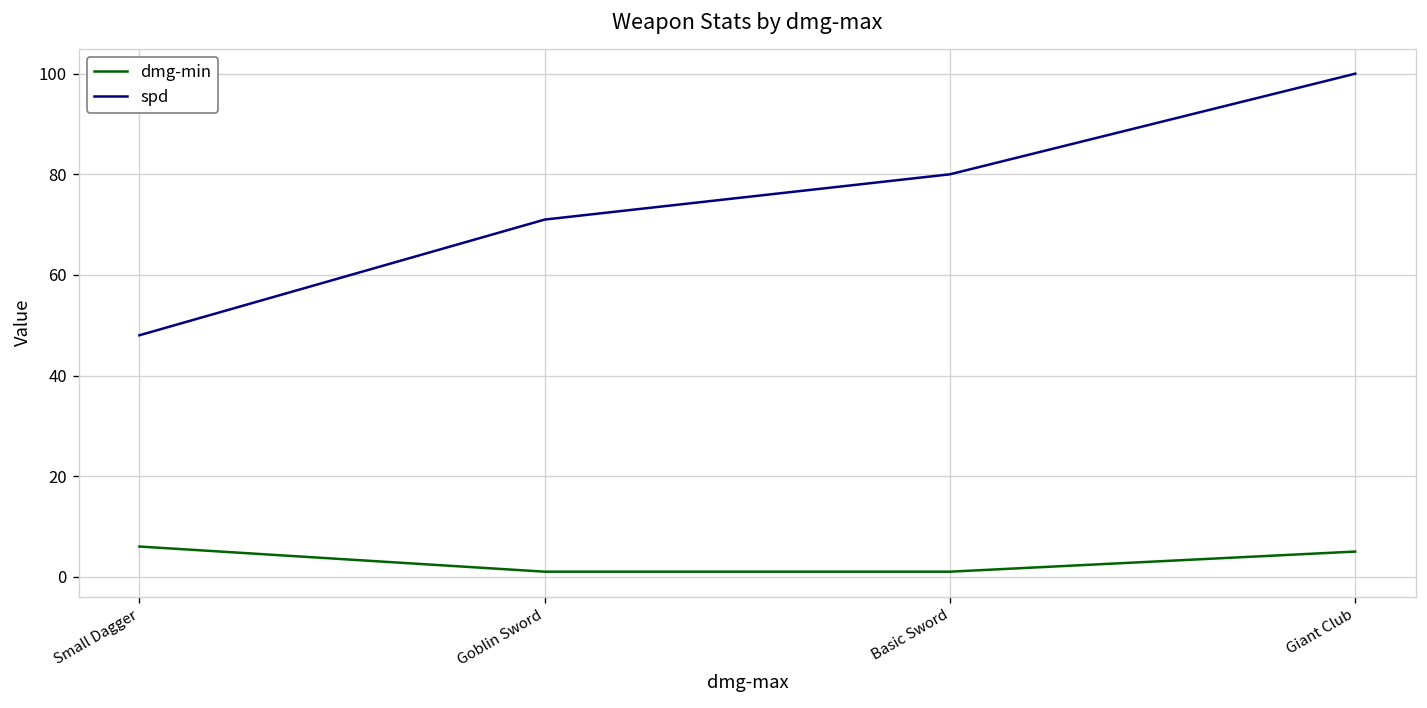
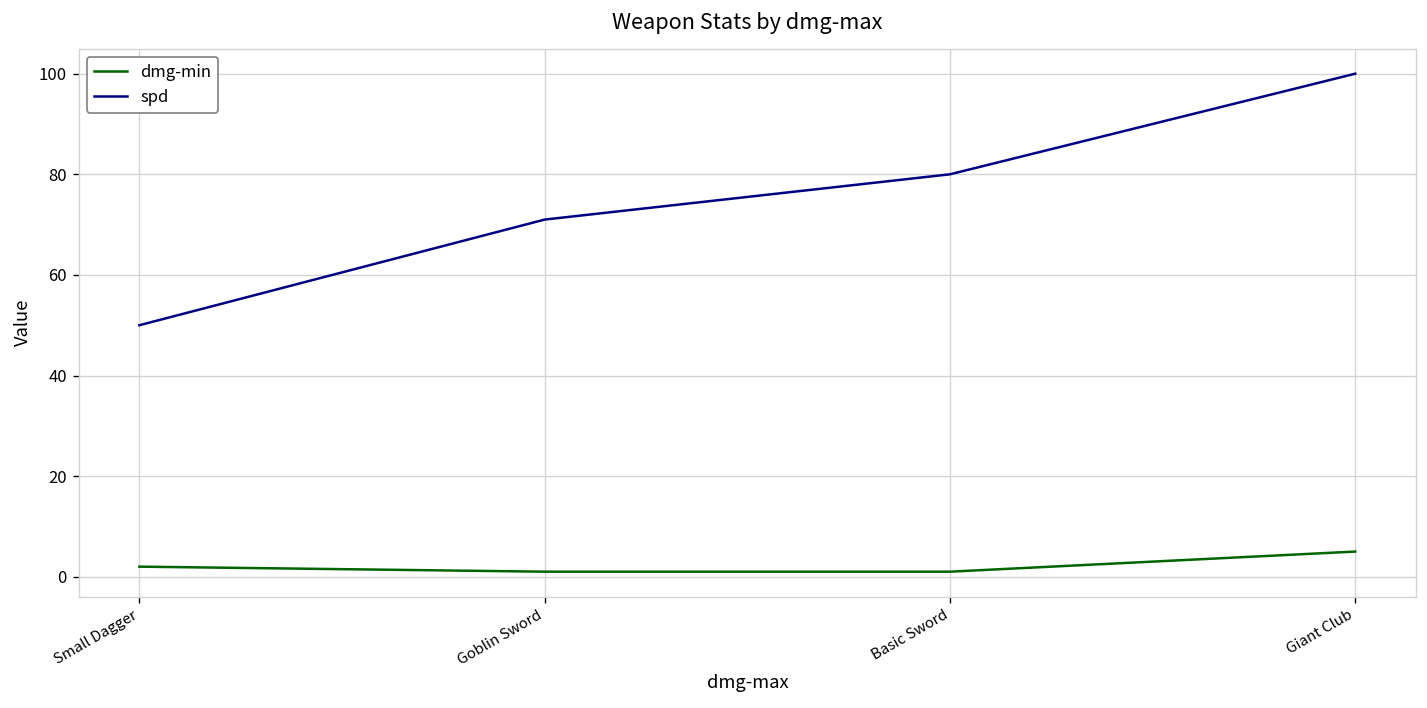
  {
    "dmg-min": {
-     "Small Dagger": 6,
+     "Small Dagger": 2,
      "Goblin Sword": 1,
      "Basic Sword": 1,
      "Giant Club": 5
    },
    "spd": {
-     "Small Dagger": 48,
+     "Small Dagger": 50,
      "Goblin Sword": 71,
      "Basic Sword": 80,
      "Giant Club": 100
    }
  }
